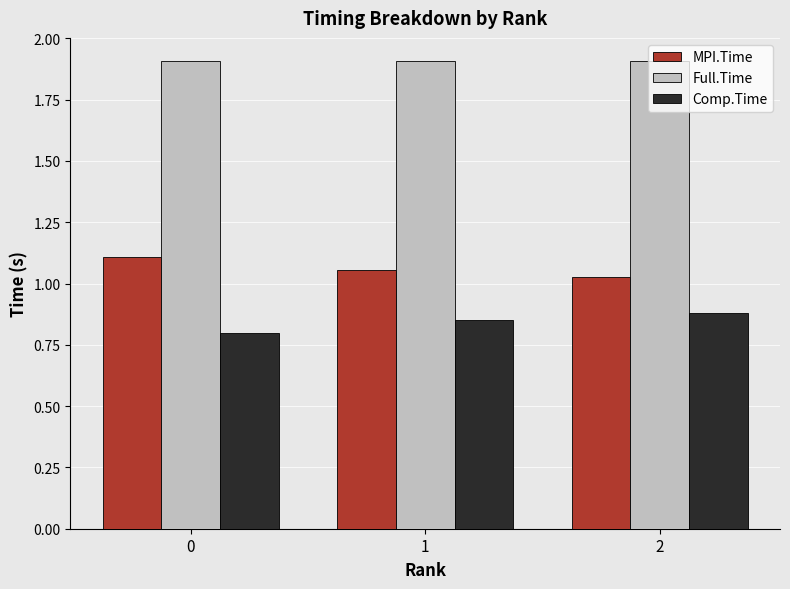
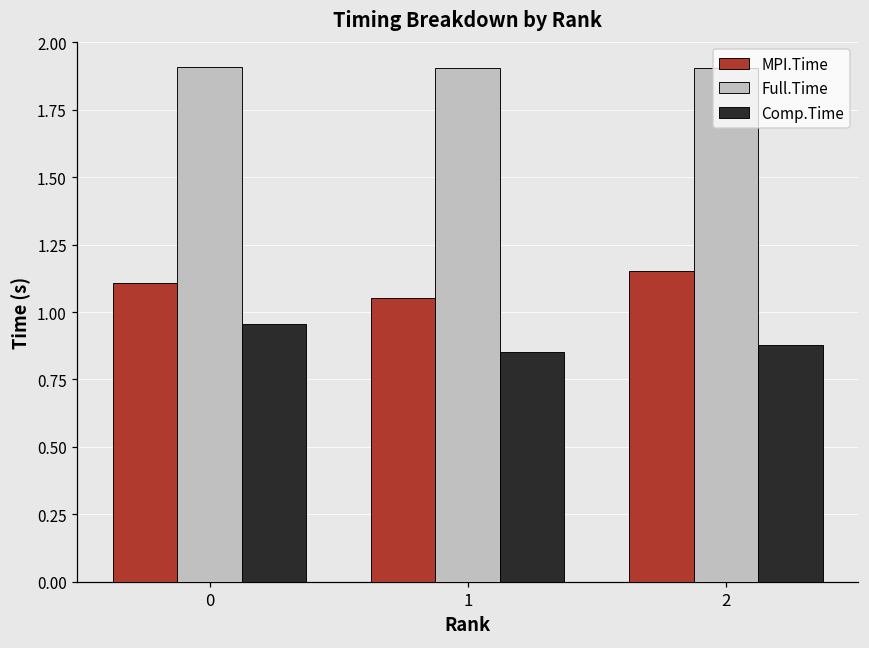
  {
    "MPI.Time": {
      "0": 1.11,
      "1": 1.05,
-     "2": 1.03
+     "2": 1.15
    },
    "Full.Time": {
      "0": 1.91,
      "1": 1.91
    },
    "Comp.Time": {
-     "0": 0.80,
+     "0": 0.96,
      "1": 0.85,
      "2": 0.88
    }
  }
